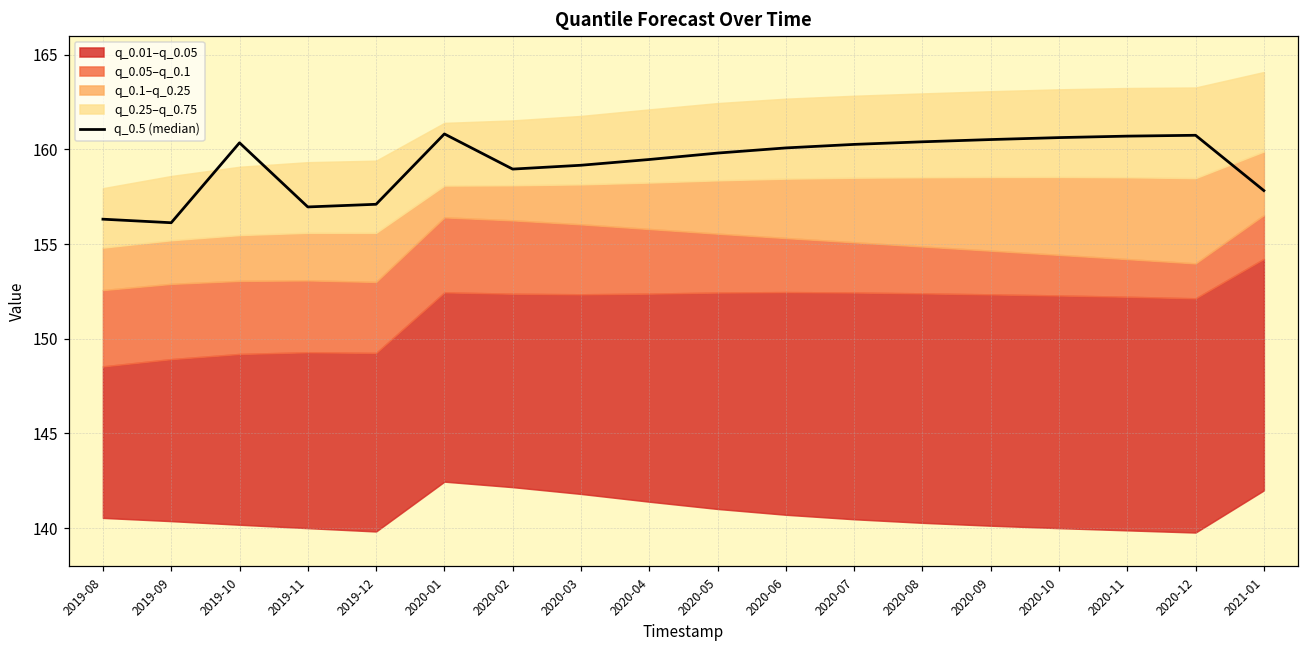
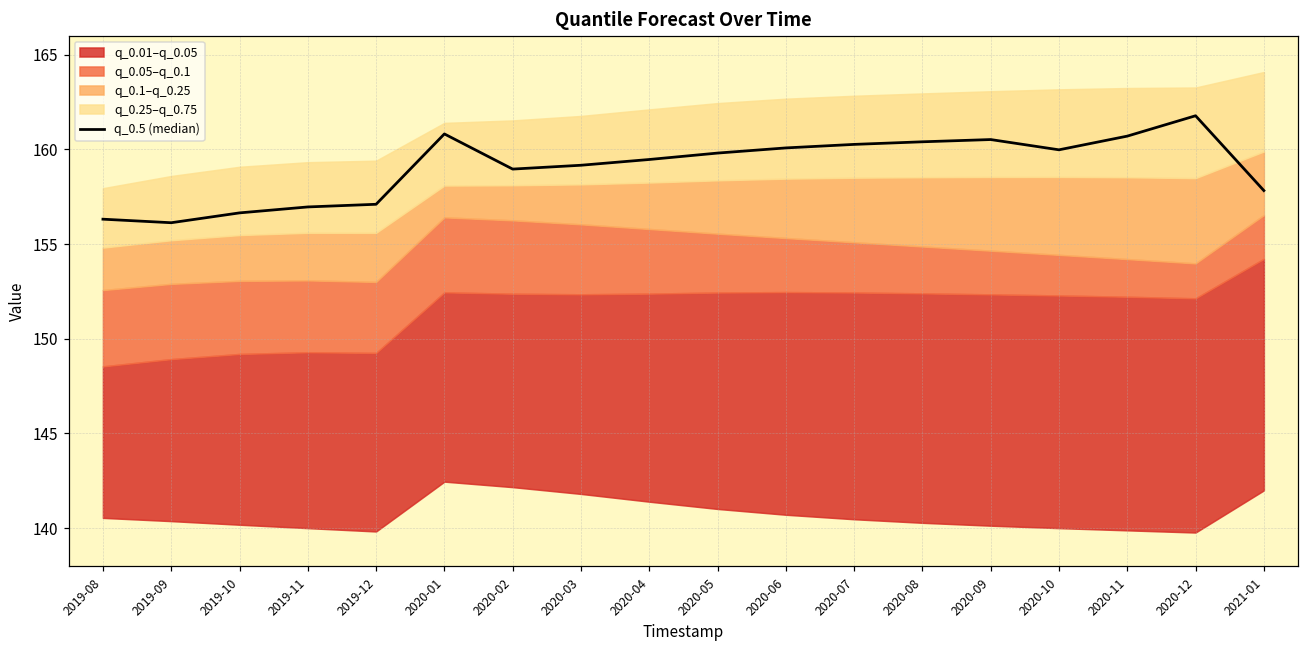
  {
    "q_0.5 (median)": {
      "2019-08": 156.3,
      "2019-09": 156.1,
-     "2019-10": 160.3,
+     "2019-10": 156.6,
      "2019-11": 157.0,
      "2019-12": 157.1,
      "2020-01": 160.8,
      "2020-02": 159.0,
      "2020-03": 159.2,
      "2020-04": 159.5,
      "2020-05": 159.8,
      "2020-06": 160.1,
      "2020-07": 160.3,
      "2020-08": 160.4,
      "2020-09": 160.5,
-     "2020-10": 160.6,
+     "2020-10": 160.0,
      "2020-11": 160.7,
-     "2020-12": 160.7,
+     "2020-12": 161.8,
      "2021-01": 157.8
    }
  }
